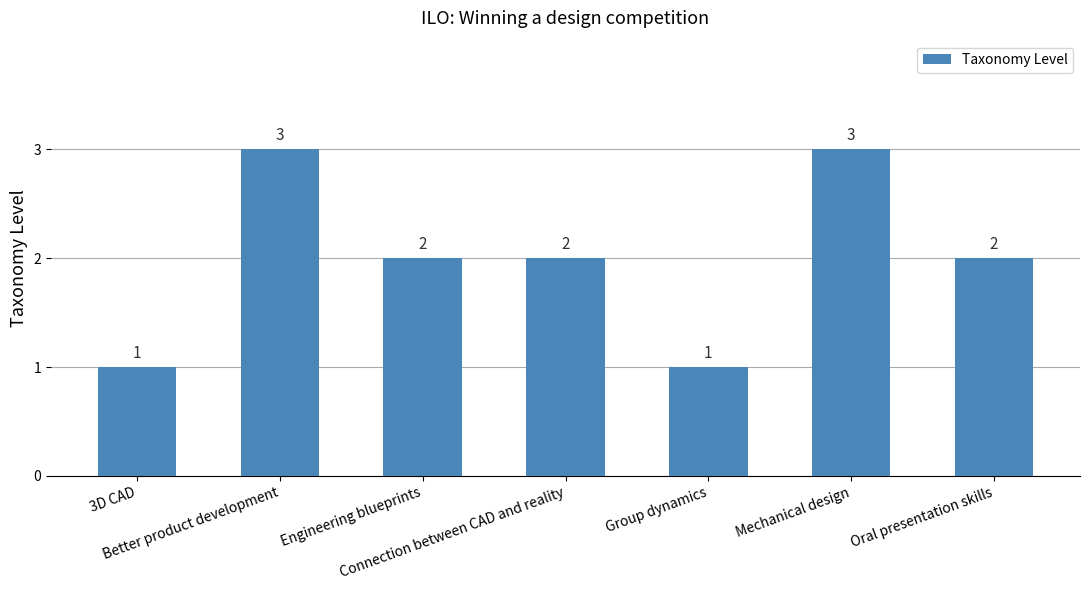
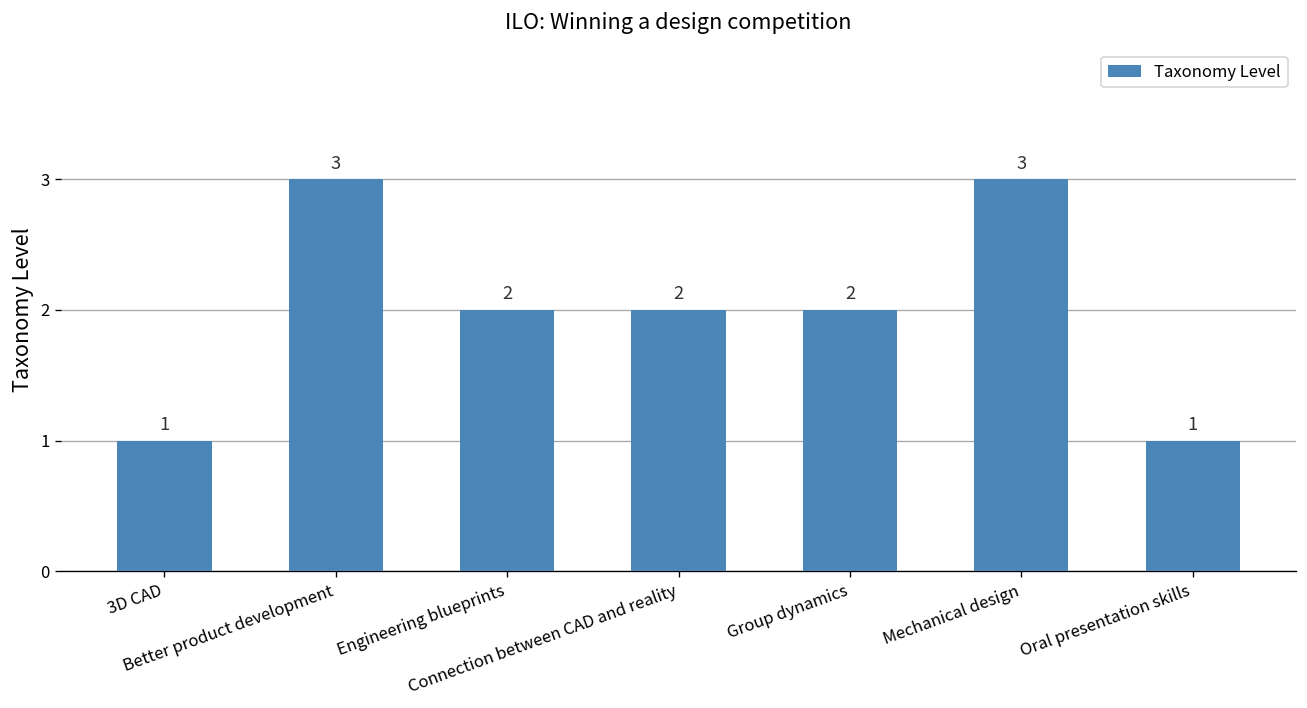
  {
    "3D CAD": 1,
    "Better product development": 3,
    "Engineering blueprints": 2,
    "Connection between CAD and reality": 2,
-   "Group dynamics": 1,
+   "Group dynamics": 2,
    "Mechanical design": 3,
-   "Oral presentation skills": 2
+   "Oral presentation skills": 1
  }
